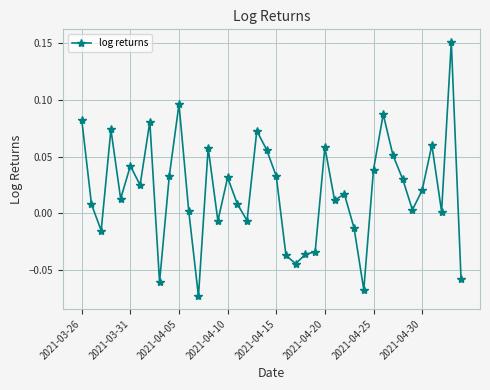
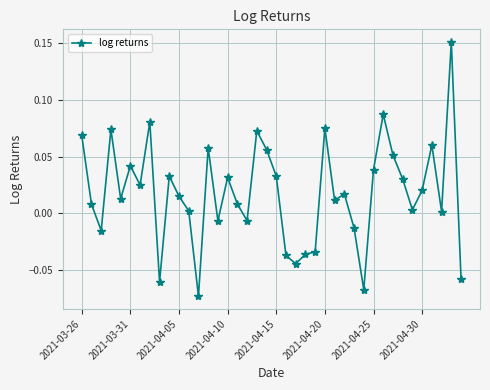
  {
-   "2021-03-26": 0.083,
+   "2021-03-26": 0.069,
    "2021-03-31": 0.042,
-   "2021-04-05": 0.096,
+   "2021-04-05": 0.015,
    "2021-04-10": 0.032,
    "2021-04-15": 0.033,
-   "2021-04-20": 0.058,
+   "2021-04-20": 0.075,
    "2021-04-25": 0.039,
    "2021-04-30": 0.020
  }
